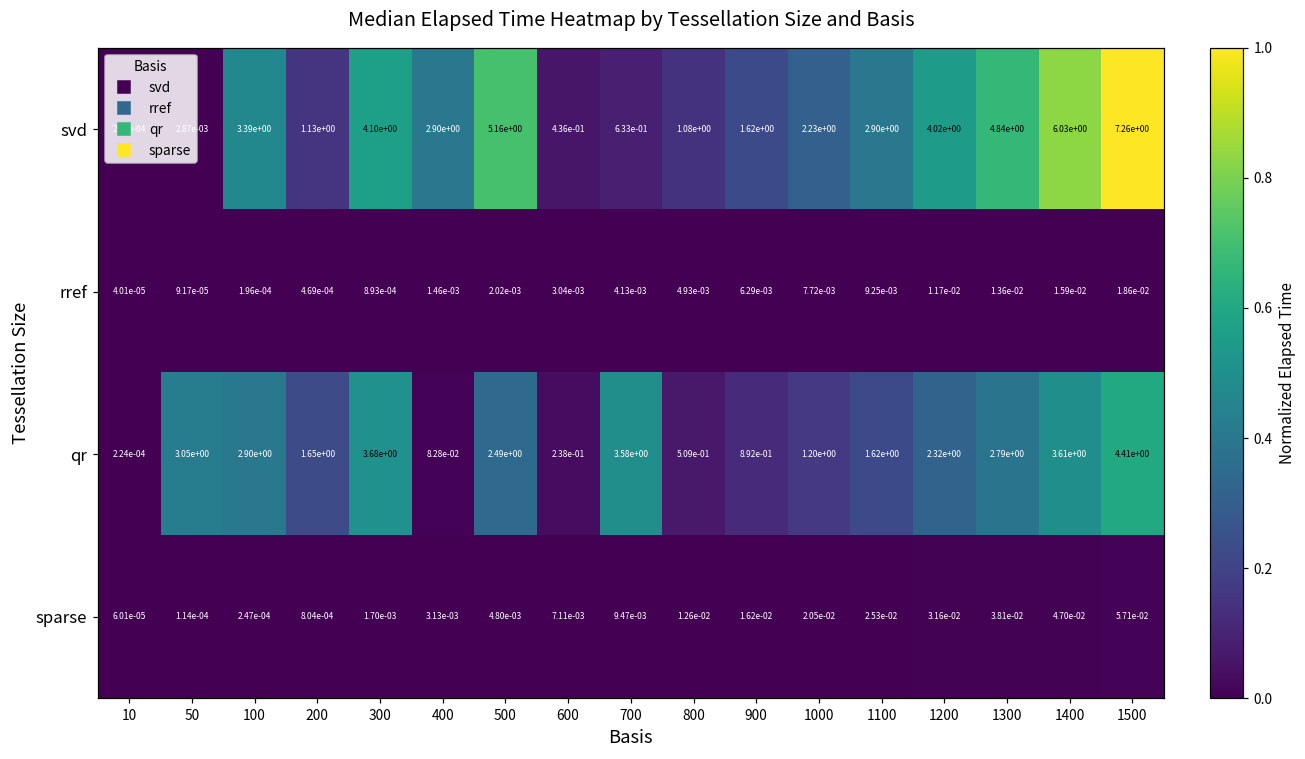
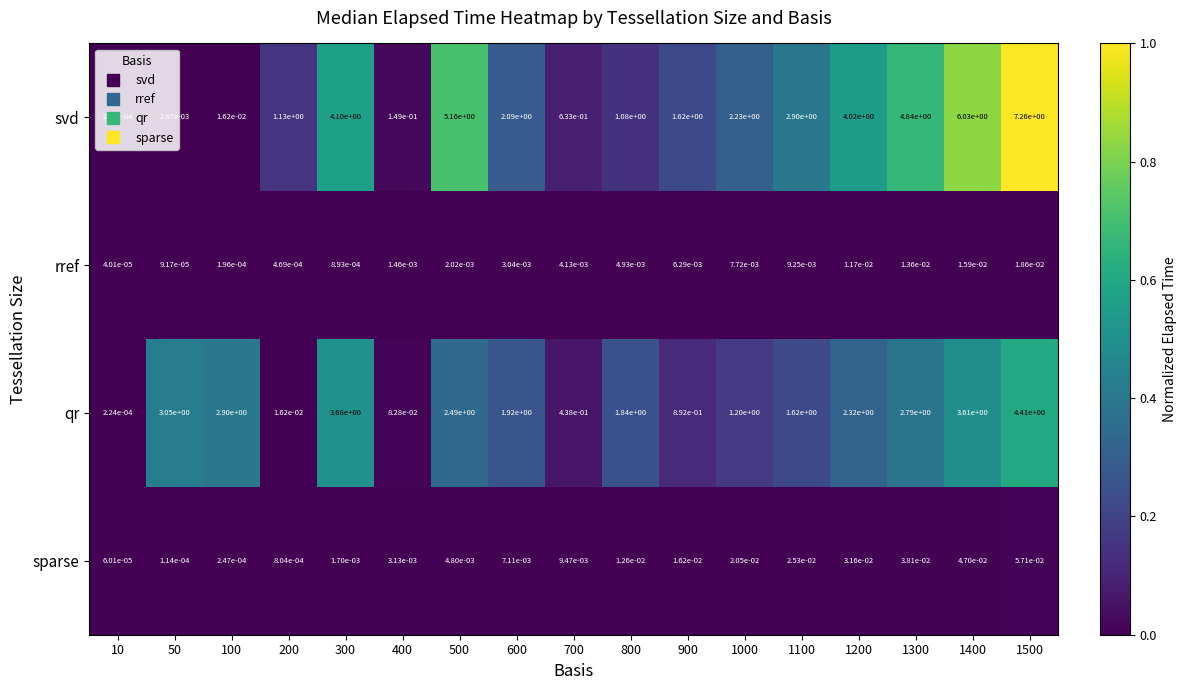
  {
    "svd": {
-     "100": "3.39e+00",
+     "100": "1.62e-02",
      "200": "1.13e+00",
      "300": "4.10e+00",
-     "400": "2.90e+00",
+     "400": "1.49e-01",
      "500": "5.16e+00",
-     "600": "4.36e-01",
+     "600": "2.09e+00",
      "700": "6.33e-01",
      "800": "1.08e+00",
      "900": "1.62e+00",
      "1000": "2.23e+00",
      "1100": "2.90e+00",
      "1200": "4.02e+00",
      "1300": "4.84e+00",
      "1400": "6.03e+00",
      "1500": "7.26e+00"
    },
    "rref": {
      "10": "4.01e-05",
      "50": "9.17e-05",
      "100": "1.96e-04",
      "200": "4.69e-04",
      "300": "8.93e-04",
      "400": "1.46e-03",
      "500": "2.02e-03",
      "600": "3.04e-03",
      "700": "4.13e-03",
      "800": "4.93e-03",
      "900": "6.29e-03",
      "1000": "7.72e-03",
      "1100": "9.25e-03",
      "1200": "1.17e-02",
      "1300": "1.36e-02",
      "1400": "1.59e-02",
      "1500": "1.86e-02"
    },
    "qr": {
      "10": "2.24e-04",
      "50": "3.05e+00",
      "100": "2.90e+00",
-     "200": "1.65e+00",
+     "200": "1.62e-02",
      "300": "3.68e+00",
      "400": "8.28e-02",
      "500": "2.49e+00",
-     "600": "2.38e-01",
-     "700": "3.58e+00",
-     "800": "5.09e-01",
+     "600": "1.92e+00",
+     "700": "4.38e-01",
+     "800": "1.84e+00",
      "900": "8.92e-01",
      "1000": "1.20e+00",
      "1100": "1.62e+00",
      "1200": "2.32e+00",
      "1300": "2.79e+00",
      "1400": "3.61e+00",
      "1500": "4.41e+00"
    },
    "sparse": {
      "10": "6.01e-05",
      "50": "1.14e-04",
      "100": "2.47e-04",
      "200": "8.04e-04",
      "300": "1.70e-03",
      "400": "3.13e-03",
      "500": "4.80e-03",
      "600": "7.11e-03",
      "700": "9.47e-03",
      "800": "1.26e-02",
      "900": "1.62e-02",
      "1000": "2.05e-02",
      "1100": "2.53e-02",
      "1200": "3.16e-02",
      "1300": "3.81e-02",
      "1400": "4.70e-02",
      "1500": "5.71e-02"
    }
  }
